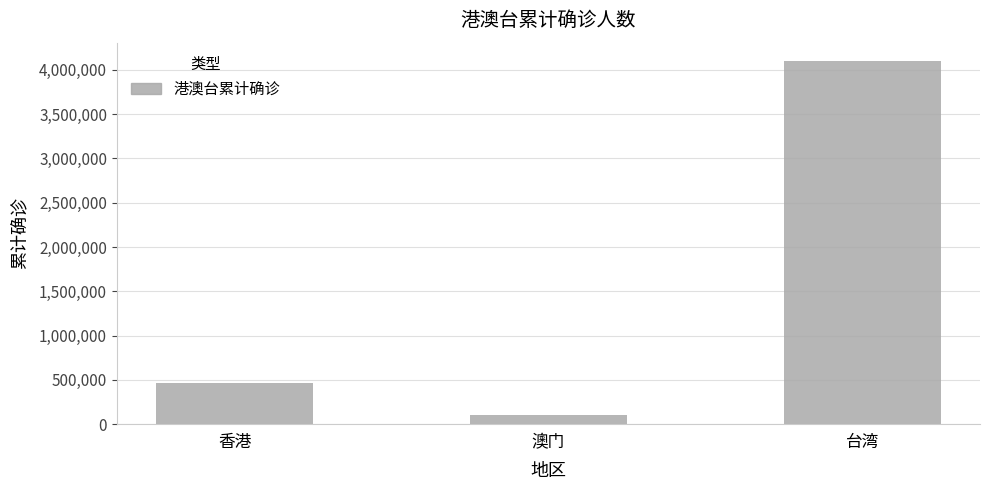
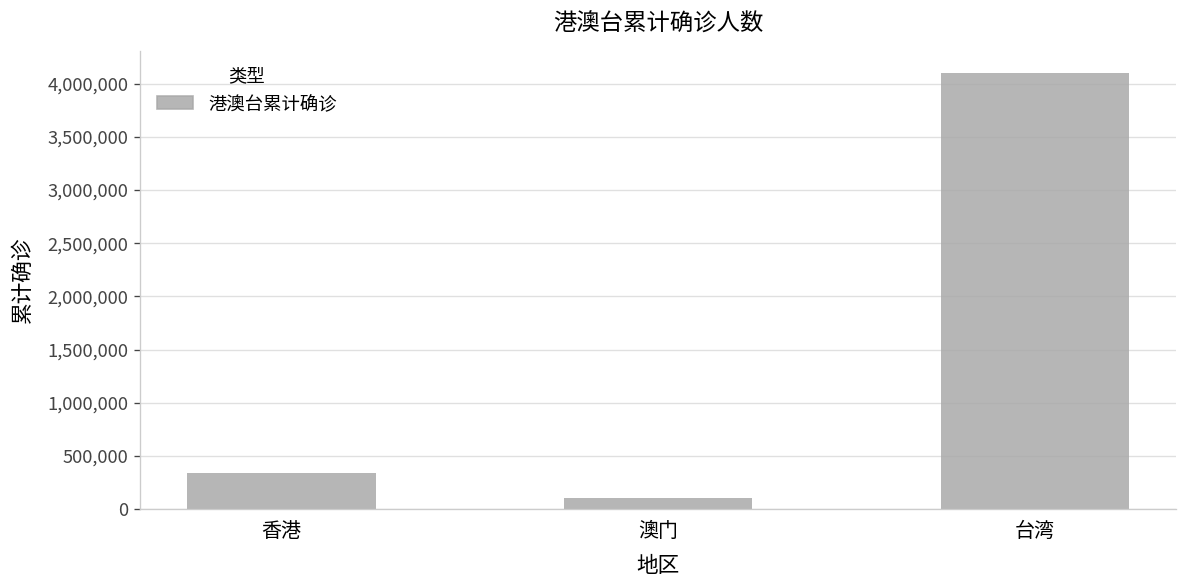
  {
-   "香港": "500,000",
+   "香港": "300,000",
    "澳门": "100,000",
    "台湾": "4,100,000"
  }
